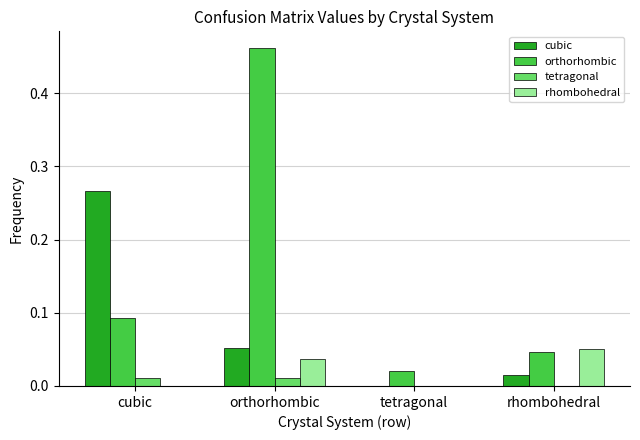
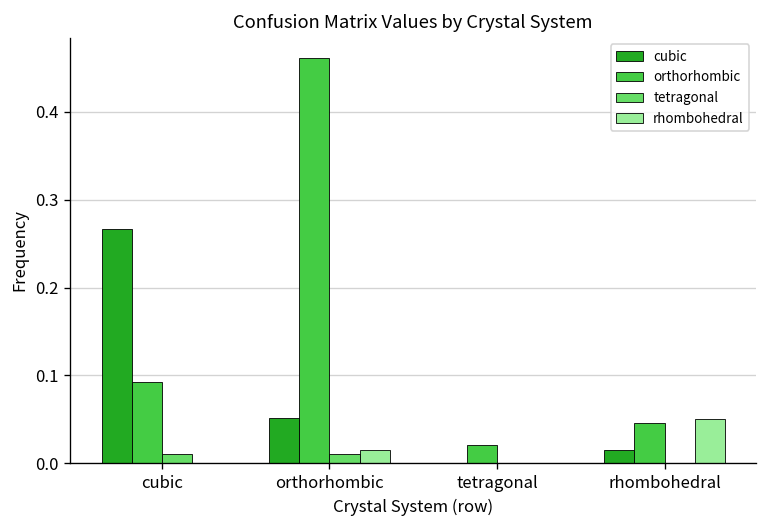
  {
    "rhombohedral": {
      "cubic": 0.00,
-     "orthorhombic": 0.04,
+     "orthorhombic": 0.02,
      "tetragonal": 0.00,
      "rhombohedral": 0.05
    }
  }
